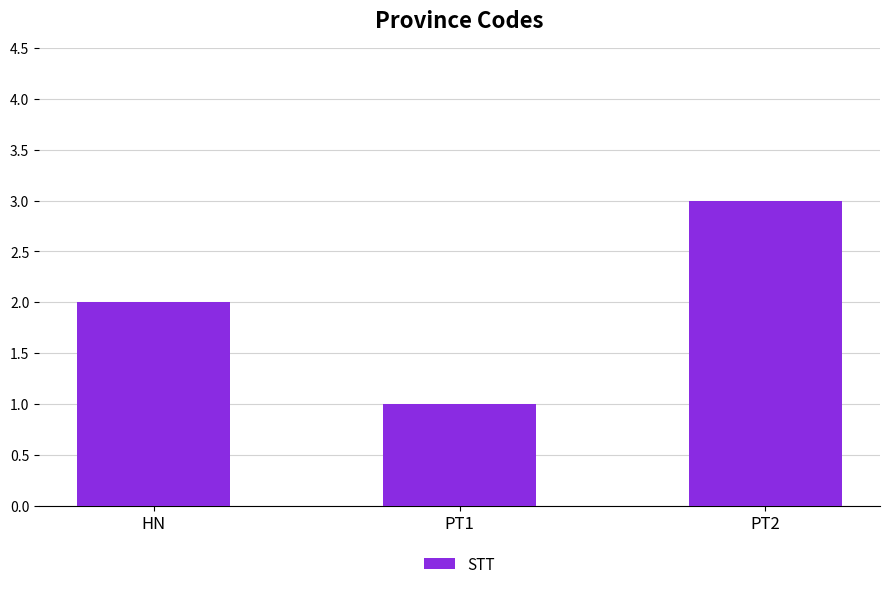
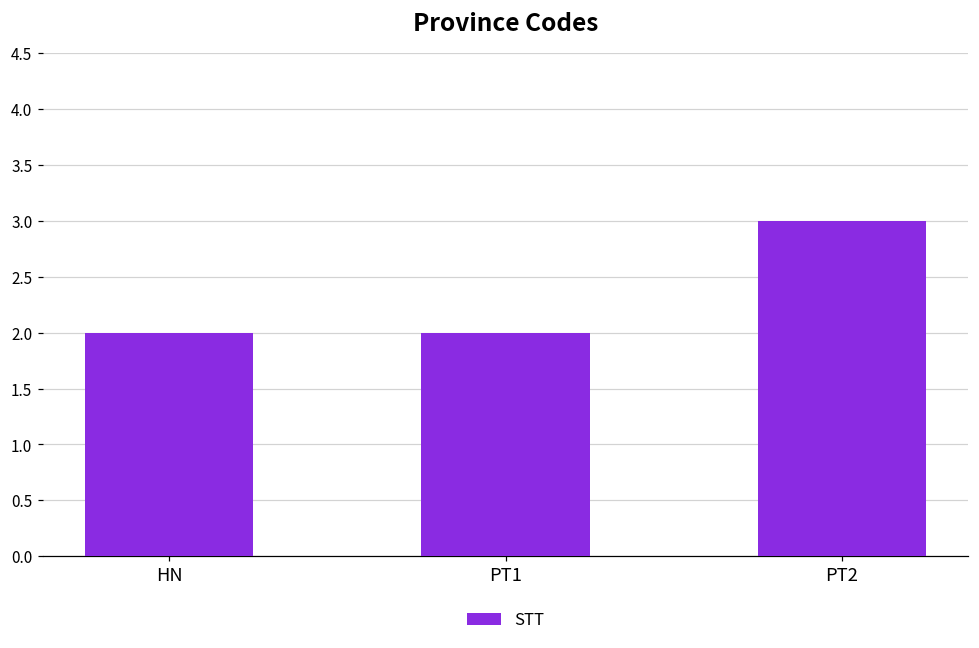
  {
    "HN": 2,
-   "PT1": 1,
+   "PT1": 2,
    "PT2": 3
  }
